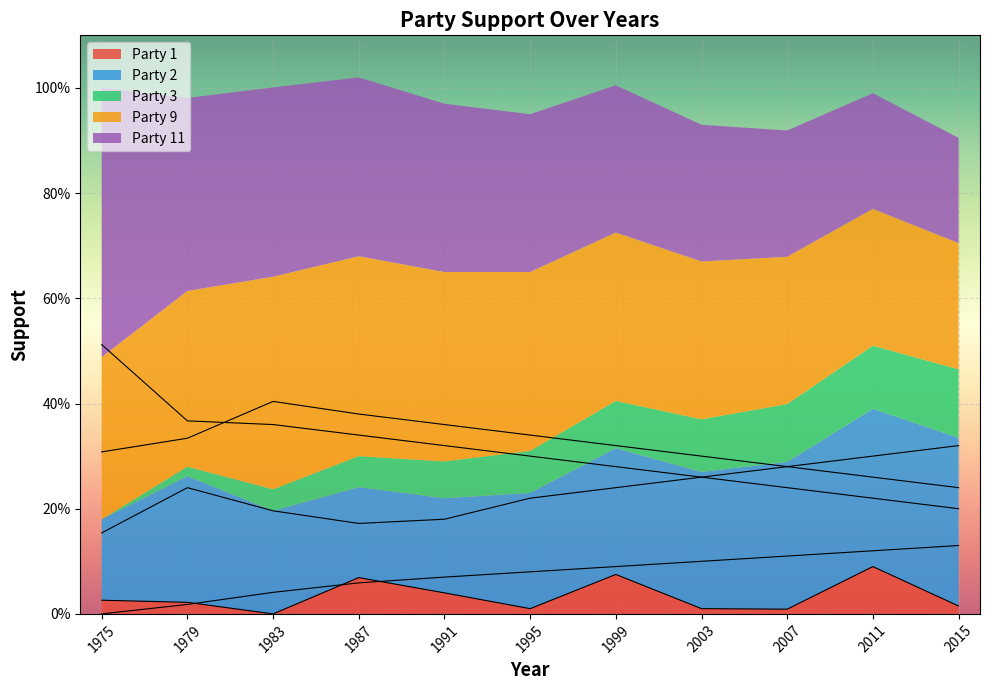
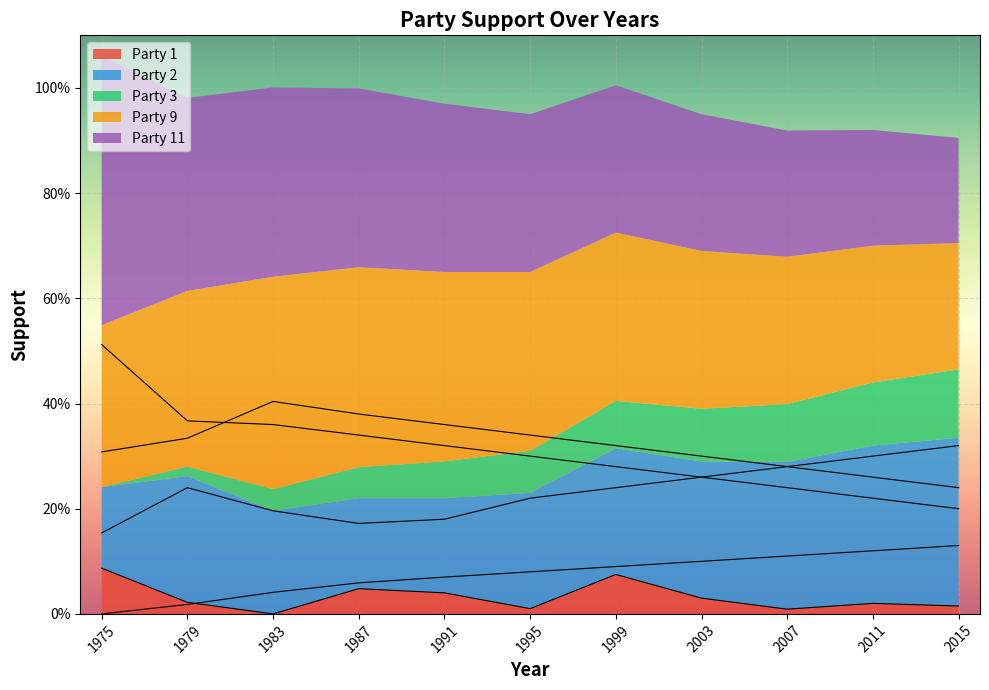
  {
    "Party 1": {
-     "1975": "3%",
+     "1975": "9%",
      "1983": "0%",
-     "1987": "7%",
+     "1987": "5%",
      "1991": "4%",
      "1995": "1%",
      "1999": "8%",
-     "2003": "1%",
+     "2003": "3%",
      "2007": "1%",
-     "2011": "9%",
+     "2011": "2%",
      "2015": "2%"
    },
    "Party 2": {
      "1979": "24%",
      "1987": "17%",
      "1991": "18%",
      "1995": "22%",
      "1999": "24%",
      "2003": "26%",
      "2007": "28%",
      "2011": "30%",
      "2015": "32%"
    },
    "Party 3": {
      "1979": "2%",
      "1983": "4%",
      "1987": "6%",
      "1991": "7%",
      "1995": "8%",
      "1999": "9%",
      "2003": "10%",
      "2007": "11%",
      "2011": "12%",
      "2015": "13%"
    },
    "Party 9": {
      "1975": "31%",
      "1979": "33%",
      "1983": "40%",
      "1987": "38%",
      "1991": "36%",
      "1995": "34%",
      "1999": "32%",
      "2003": "30%",
      "2007": "28%",
      "2011": "26%",
      "2015": "24%"
    },
    "Party 11": {
      "1983": "36%",
      "1987": "34%",
      "1991": "32%",
      "1995": "30%",
      "1999": "28%",
      "2003": "26%",
      "2007": "24%",
      "2011": "22%",
      "2015": "20%"
    }
  }
